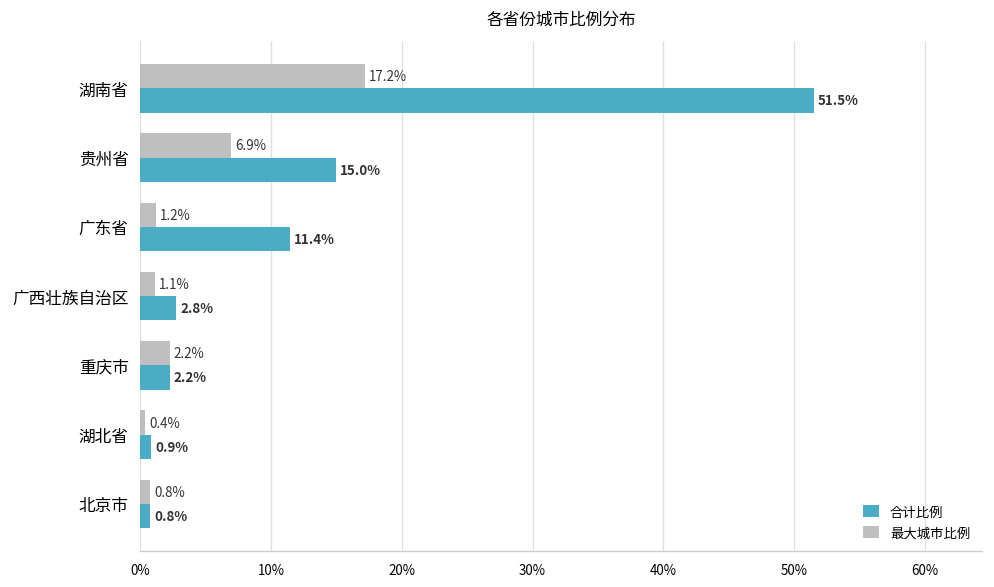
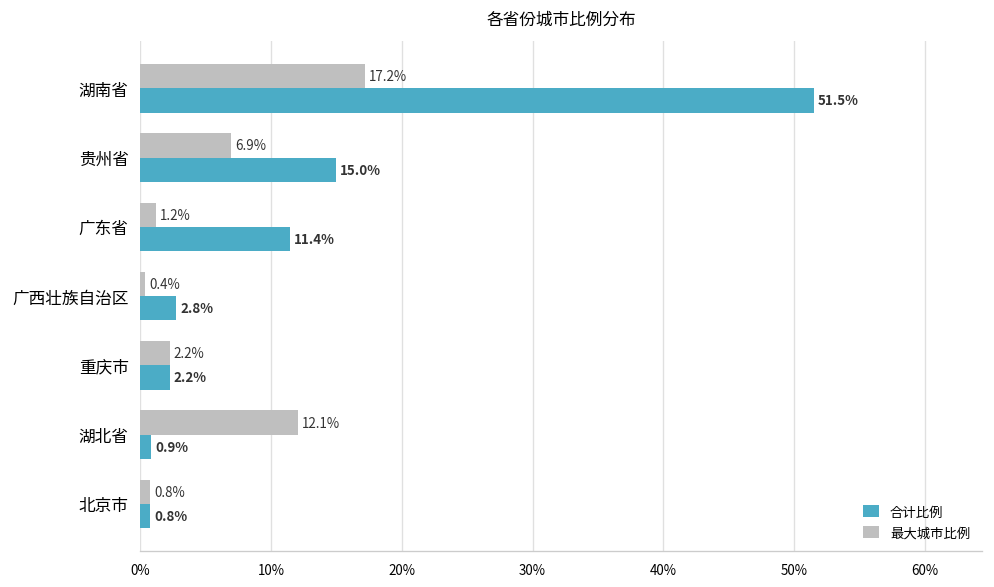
  {
    "合计比例": {
      "湖南省": "51.5%",
      "贵州省": "15.0%",
      "广东省": "11.4%",
      "广西壮族自治区": "2.8%",
      "重庆市": "2.2%",
      "湖北省": "0.9%",
      "北京市": "0.8%"
    },
    "最大城市比例": {
      "湖南省": "17.2%",
      "贵州省": "6.9%",
      "广东省": "1.2%",
-     "广西壮族自治区": "1.1%",
+     "广西壮族自治区": "0.4%",
      "重庆市": "2.2%",
-     "湖北省": "0.4%",
+     "湖北省": "12.1%",
      "北京市": "0.8%"
    }
  }
